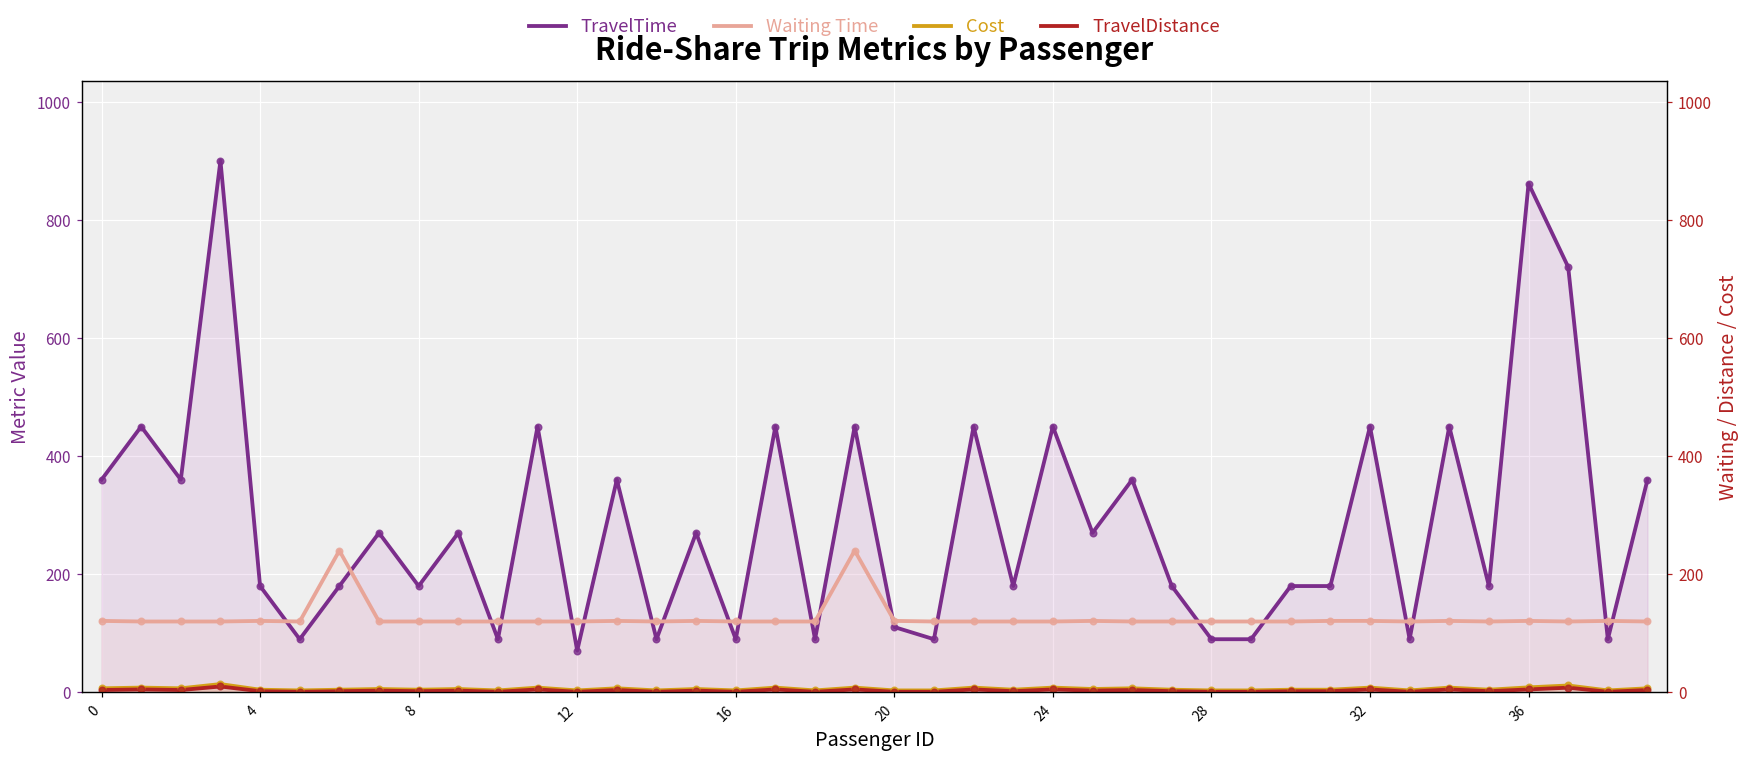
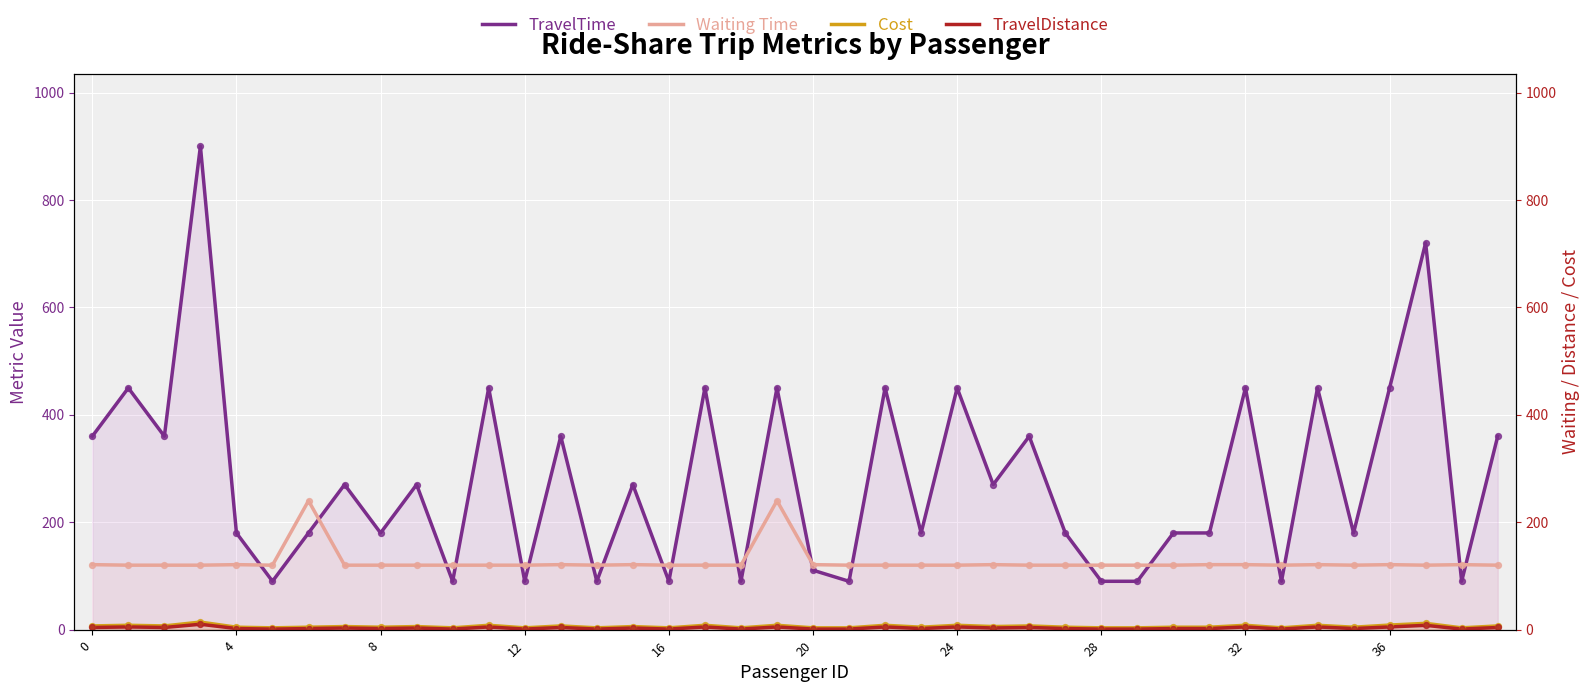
  {
    "TravelTime": {
      "0": 360,
      "4": 180,
      "8": 180,
-     "12": 70,
+     "12": 90,
      "16": 90,
      "20": 110,
      "24": 450,
      "28": 90,
      "32": 450,
-     "36": 860
+     "36": 450
    },
    "Waiting Time": {
      "0": 120,
      "4": 120,
      "8": 120,
      "12": 120,
      "16": 120,
      "20": 120,
      "24": 120,
      "28": 120,
      "32": 120,
      "36": 120
    }
  }
